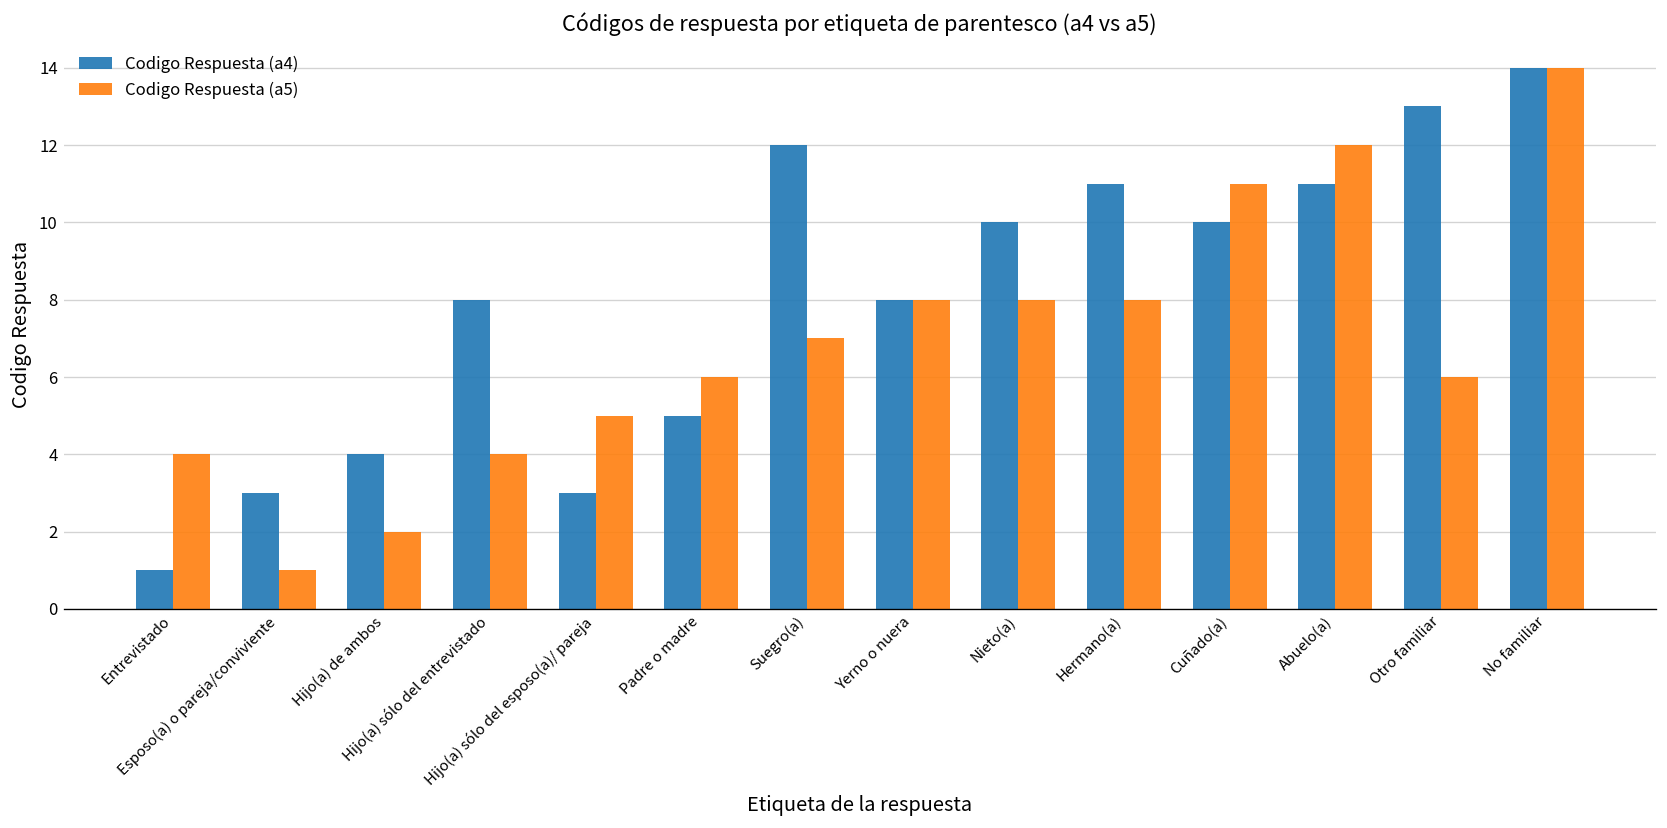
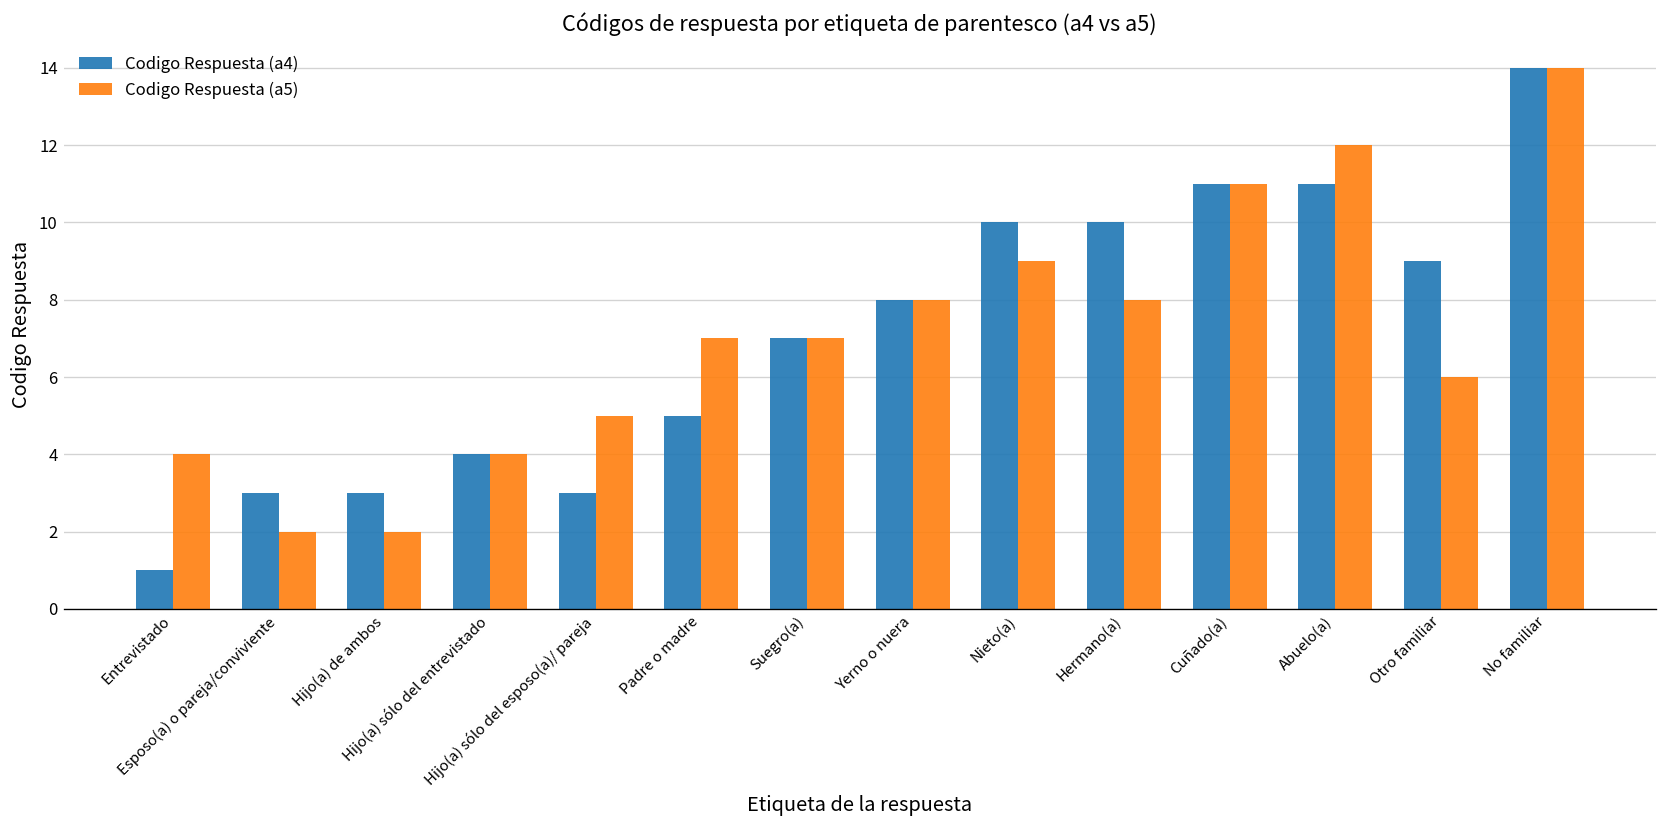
  {
    "Codigo Respuesta (a4)": {
      "Entrevistado": 1,
      "Esposo(a) o pareja/conviviente": 3,
-     "Hijo(a) de ambos": 4,
-     "Hijo(a) sólo del entrevistado": 8,
+     "Hijo(a) de ambos": 3,
+     "Hijo(a) sólo del entrevistado": 4,
      "Hijo(a) sólo del esposo(a)/ pareja": 3,
      "Padre o madre": 5,
-     "Suegro(a)": 12,
+     "Suegro(a)": 7,
      "Yerno o nuera": 8,
      "Nieto(a)": 10,
-     "Hermano(a)": 11,
-     "Cuñado(a)": 10,
+     "Hermano(a)": 10,
+     "Cuñado(a)": 11,
      "Abuelo(a)": 11,
-     "Otro familiar": 13,
+     "Otro familiar": 9,
      "No familiar": 14
    },
    "Codigo Respuesta (a5)": {
      "Entrevistado": 4,
-     "Esposo(a) o pareja/conviviente": 1,
+     "Esposo(a) o pareja/conviviente": 2,
      "Hijo(a) de ambos": 2,
      "Hijo(a) sólo del entrevistado": 4,
      "Hijo(a) sólo del esposo(a)/ pareja": 5,
-     "Padre o madre": 6,
+     "Padre o madre": 7,
      "Suegro(a)": 7,
      "Yerno o nuera": 8,
-     "Nieto(a)": 8,
+     "Nieto(a)": 9,
      "Hermano(a)": 8,
      "Cuñado(a)": 11,
      "Abuelo(a)": 12,
      "Otro familiar": 6,
      "No familiar": 14
    }
  }
